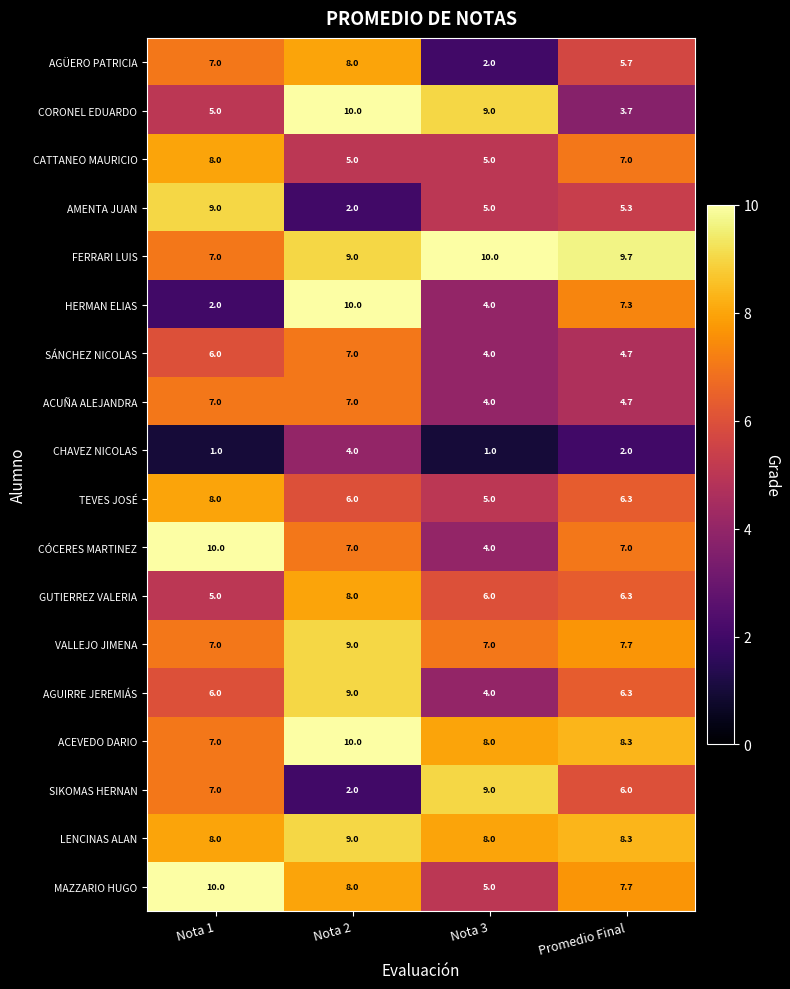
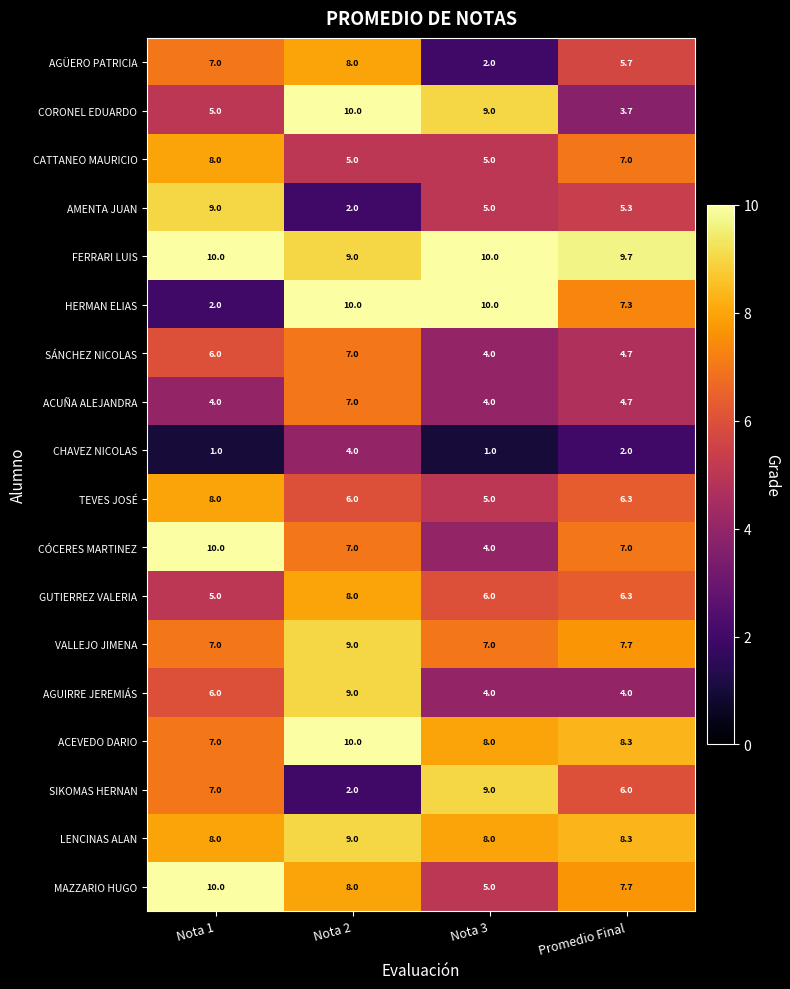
  {
    "AGÜERO PATRICIA": {
      "Nota 1": 7.0,
      "Nota 2": 8.0,
      "Nota 3": 2.0,
      "Promedio Final": 5.7
    },
    "CORONEL EDUARDO": {
      "Nota 1": 5.0,
      "Nota 2": 10.0,
      "Nota 3": 9.0,
      "Promedio Final": 3.7
    },
    "CATTANEO MAURICIO": {
      "Nota 1": 8.0,
      "Nota 2": 5.0,
      "Nota 3": 5.0,
      "Promedio Final": 7.0
    },
    "AMENTA JUAN": {
      "Nota 1": 9.0,
      "Nota 2": 2.0,
      "Nota 3": 5.0,
      "Promedio Final": 5.3
    },
    "FERRARI LUIS": {
-     "Nota 1": 7.0,
+     "Nota 1": 10.0,
      "Nota 2": 9.0,
      "Nota 3": 10.0,
      "Promedio Final": 9.7
    },
    "HERMAN ELIAS": {
      "Nota 1": 2.0,
      "Nota 2": 10.0,
-     "Nota 3": 4.0,
+     "Nota 3": 10.0,
      "Promedio Final": 7.3
    },
    "SÁNCHEZ NICOLAS": {
      "Nota 1": 6.0,
      "Nota 2": 7.0,
      "Nota 3": 4.0,
      "Promedio Final": 4.7
    },
    "ACUÑA ALEJANDRA": {
-     "Nota 1": 7.0,
+     "Nota 1": 4.0,
      "Nota 2": 7.0,
      "Nota 3": 4.0,
      "Promedio Final": 4.7
    },
    "CHAVEZ NICOLAS": {
      "Nota 1": 1.0,
      "Nota 2": 4.0,
      "Nota 3": 1.0,
      "Promedio Final": 2.0
    },
    "TEVES JOSÉ": {
      "Nota 1": 8.0,
      "Nota 2": 6.0,
      "Nota 3": 5.0,
      "Promedio Final": 6.3
    },
    "CÓCERES MARTINEZ": {
      "Nota 1": 10.0,
      "Nota 2": 7.0,
      "Nota 3": 4.0,
      "Promedio Final": 7.0
    },
    "GUTIERREZ VALERIA": {
      "Nota 1": 5.0,
      "Nota 2": 8.0,
      "Nota 3": 6.0,
      "Promedio Final": 6.3
    },
    "VALLEJO JIMENA": {
      "Nota 1": 7.0,
      "Nota 2": 9.0,
      "Nota 3": 7.0,
      "Promedio Final": 7.7
    },
    "AGUIRRE JEREMIÁS": {
      "Nota 1": 6.0,
      "Nota 2": 9.0,
      "Nota 3": 4.0,
-     "Promedio Final": 6.3
+     "Promedio Final": 4.0
    },
    "ACEVEDO DARIO": {
      "Nota 1": 7.0,
      "Nota 2": 10.0,
      "Nota 3": 8.0,
      "Promedio Final": 8.3
    },
    "SIKOMAS HERNAN": {
      "Nota 1": 7.0,
      "Nota 2": 2.0,
      "Nota 3": 9.0,
      "Promedio Final": 6.0
    },
    "LENCINAS ALAN": {
      "Nota 1": 8.0,
      "Nota 2": 9.0,
      "Nota 3": 8.0,
      "Promedio Final": 8.3
    },
    "MAZZARIO HUGO": {
      "Nota 1": 10.0,
      "Nota 2": 8.0,
      "Nota 3": 5.0,
      "Promedio Final": 7.7
    }
  }
